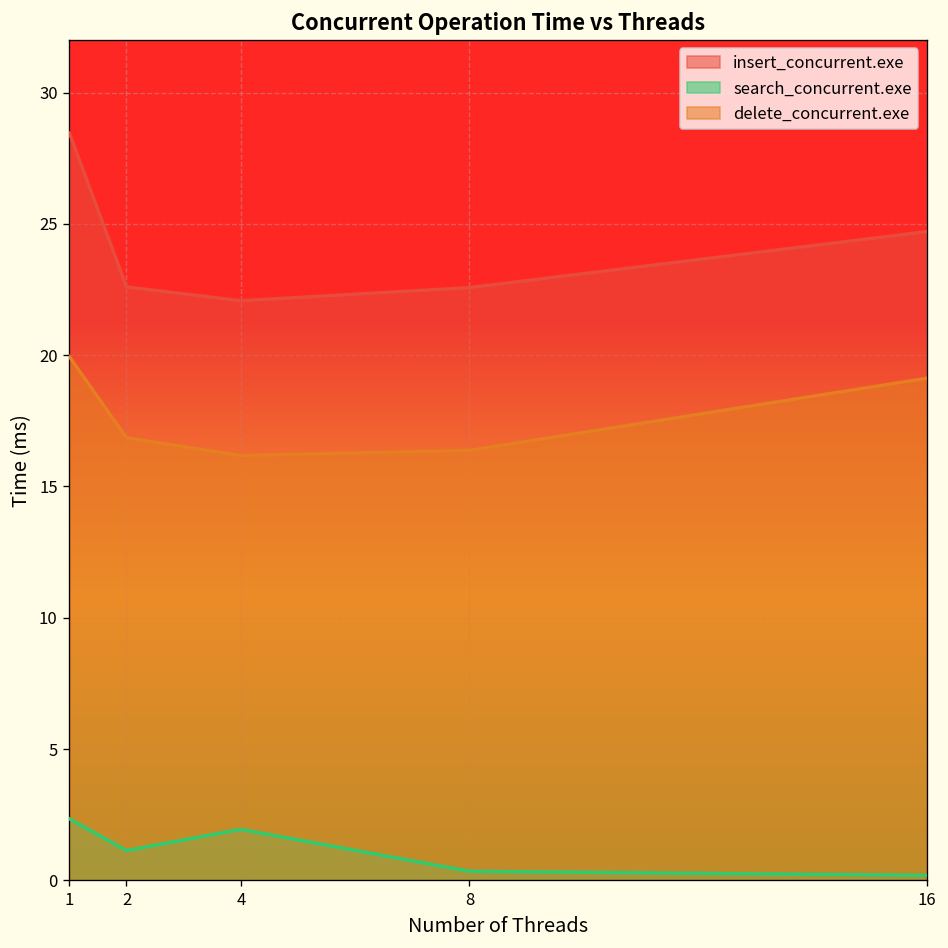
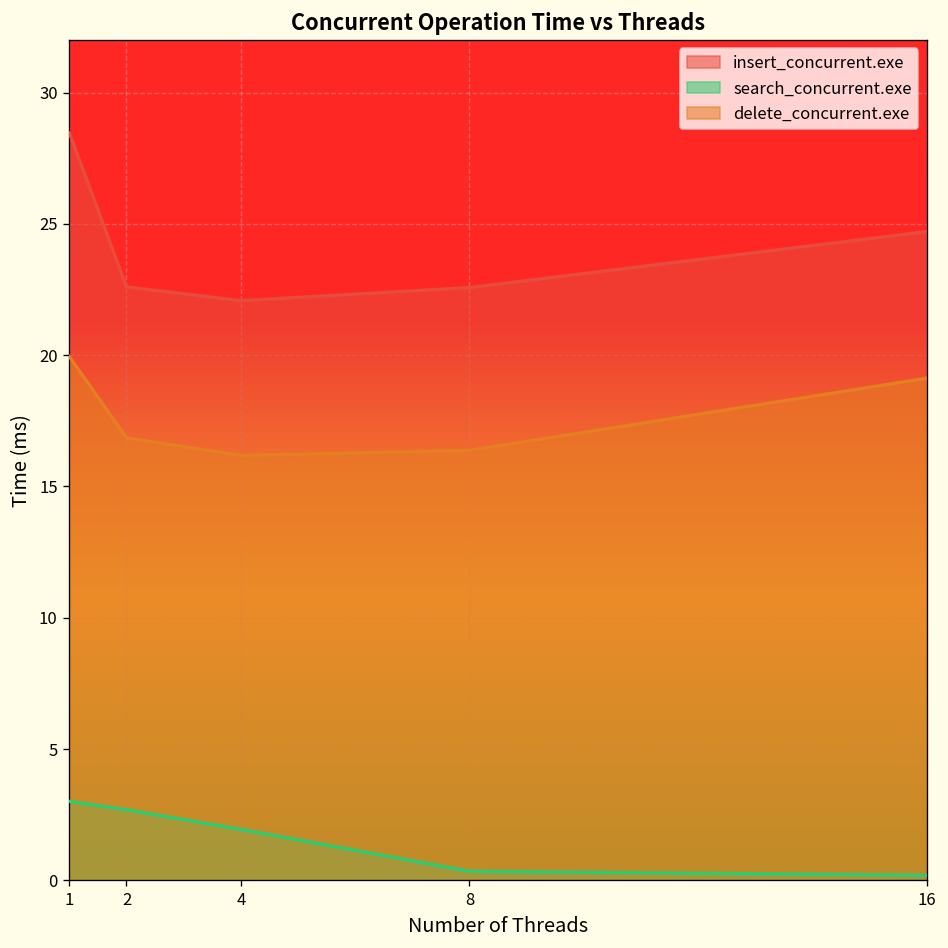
  {
    "search_concurrent.exe": {
-     "1": 2.3,
-     "2": 1.1,
+     "1": 3.0,
+     "2": 2.7,
      "4": 1.9,
      "8": 0.4,
      "16": 0.2
    }
  }
